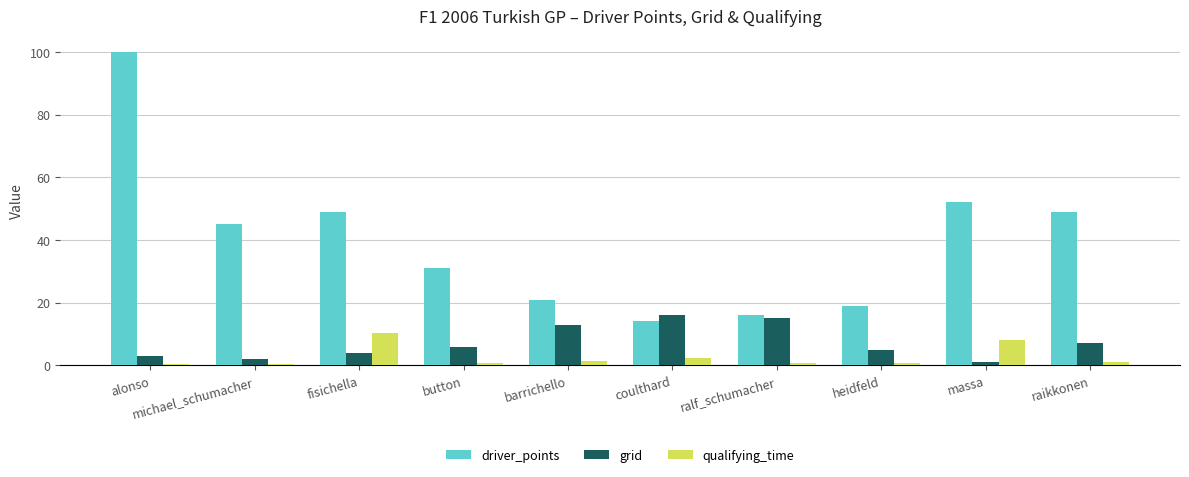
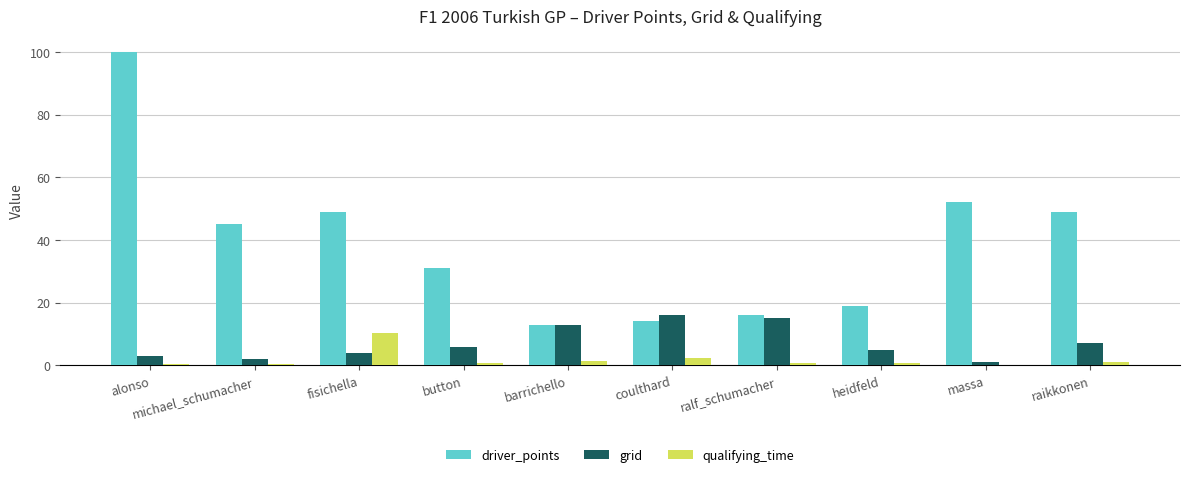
  {
    "driver_points": {
      "alonso": 100,
      "michael_schumacher": 45,
      "fisichella": 49,
      "button": 31,
-     "barrichello": 21,
+     "barrichello": 13,
      "coulthard": 14,
      "ralf_schumacher": 16,
      "heidfeld": 19,
      "massa": 52,
      "raikkonen": 49
    },
    "grid": {
      "alonso": 3,
      "michael_schumacher": 2,
      "fisichella": 4,
      "button": 6,
      "barrichello": 13,
      "coulthard": 16,
      "ralf_schumacher": 15,
      "heidfeld": 5,
      "massa": 1,
      "raikkonen": 7
    },
    "qualifying_time": {
      "fisichella": 10,
      "button": 1,
      "barrichello": 1,
      "coulthard": 2,
      "heidfeld": 1,
-     "massa": 8,
+     "massa": 0,
      "raikkonen": 1
    }
  }
